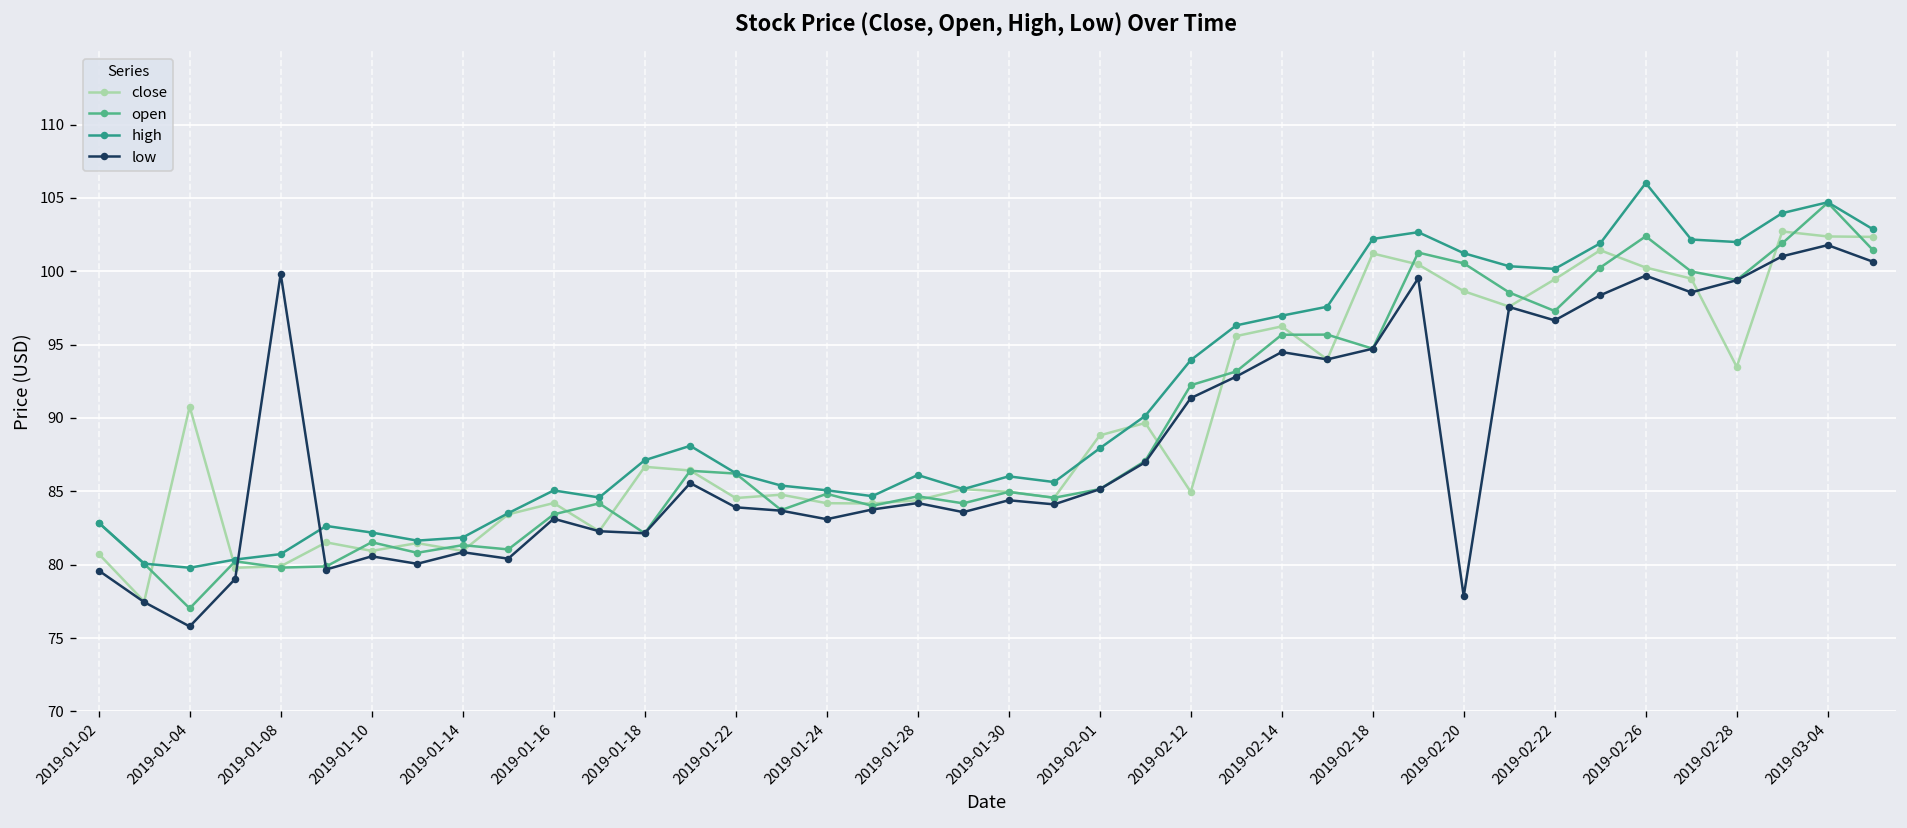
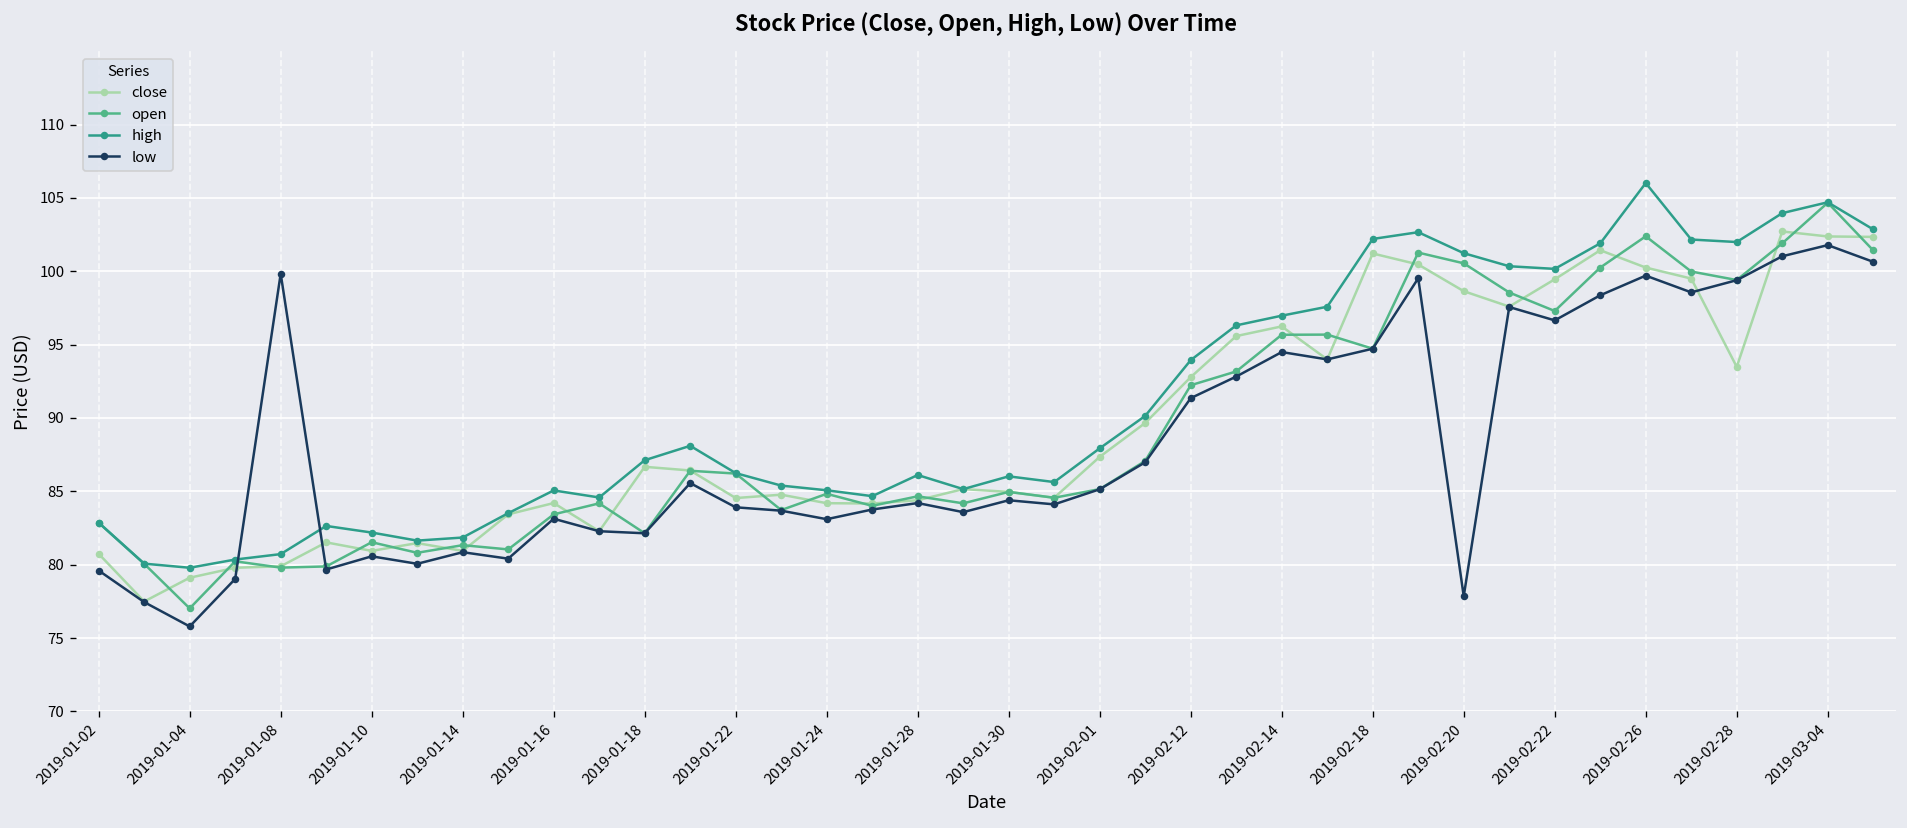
  {
    "close": {
      "2019-01-02": 80.7,
-     "2019-01-04": 90.8,
+     "2019-01-04": 79.1,
      "2019-01-10": 80.9,
      "2019-01-16": 84.2,
      "2019-01-18": 86.7,
      "2019-01-22": 84.5,
      "2019-01-24": 84.2,
-     "2019-02-01": 88.8,
-     "2019-02-12": 85.0,
+     "2019-02-01": 87.4,
+     "2019-02-12": 92.8,
      "2019-02-14": 96.2,
      "2019-02-18": 101.2,
      "2019-02-20": 98.6,
      "2019-02-22": 99.5,
      "2019-02-26": 100.3,
      "2019-02-28": 93.5,
      "2019-03-04": 102.4
    },
    "low": {
      "2019-01-02": 79.6,
      "2019-01-04": 75.8,
      "2019-01-08": 99.8,
      "2019-01-10": 80.6,
      "2019-01-16": 83.1,
      "2019-01-22": 83.9,
      "2019-01-24": 83.1,
      "2019-01-30": 84.4,
      "2019-02-12": 91.4,
      "2019-02-14": 94.5,
      "2019-02-20": 77.9,
      "2019-02-22": 96.7,
      "2019-02-26": 99.7,
      "2019-03-04": 101.8
    }
  }
